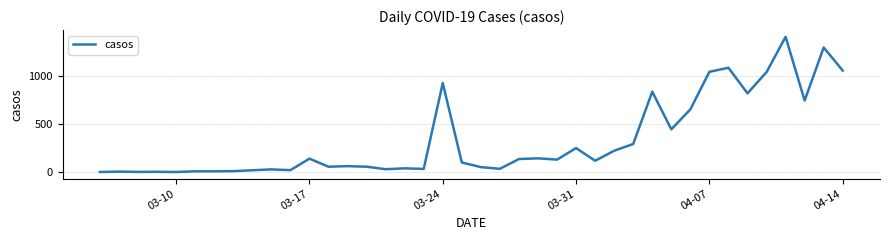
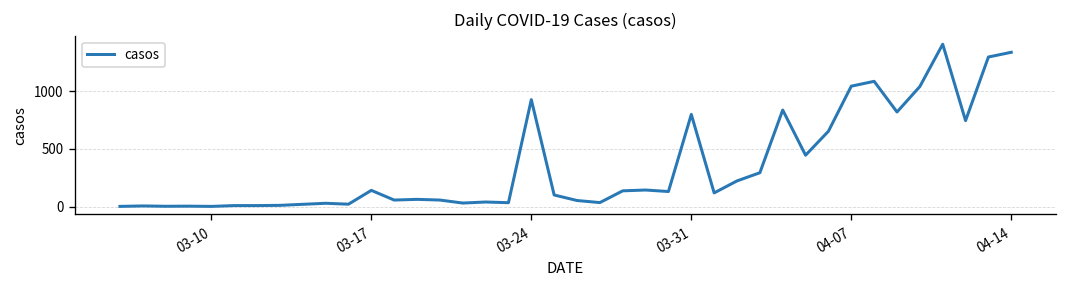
  {
    "03-10": 0,
    "03-17": 100,
    "03-24": 900,
-   "03-31": 300,
+   "03-31": 800,
    "04-07": 1000,
-   "04-14": 1100
+   "04-14": 1300
  }
